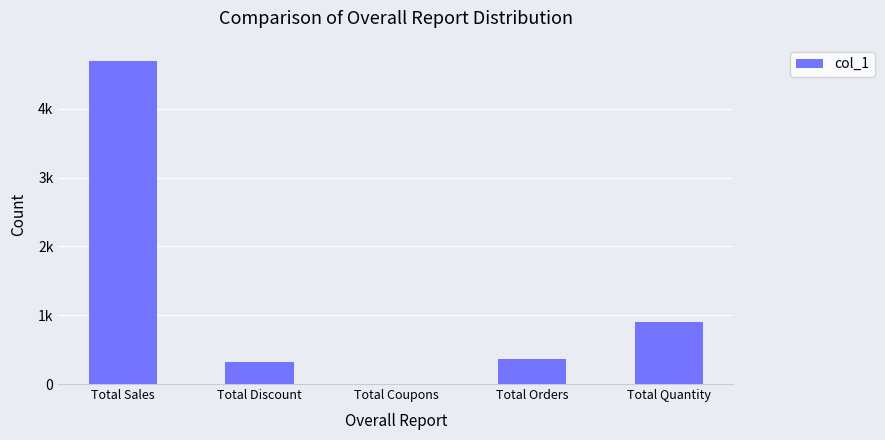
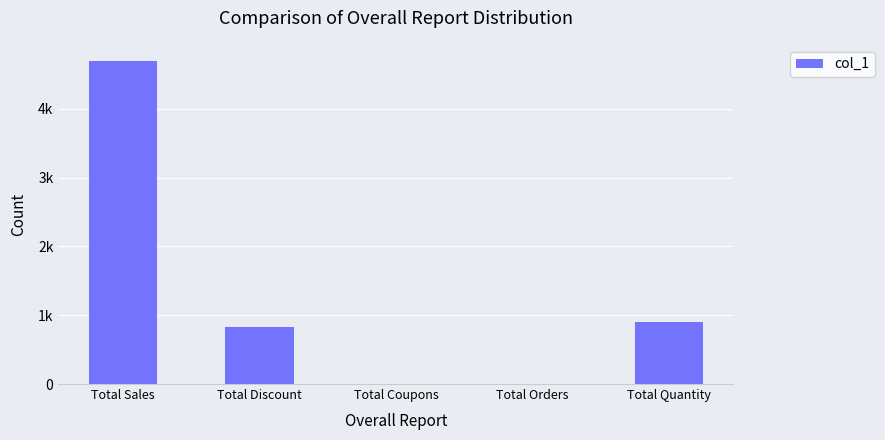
  {
    "Total Sales": 4700,
-   "Total Discount": 300,
+   "Total Discount": 800,
    "Total Coupons": 0,
-   "Total Orders": 400,
+   "Total Orders": 0,
    "Total Quantity": 900
  }
